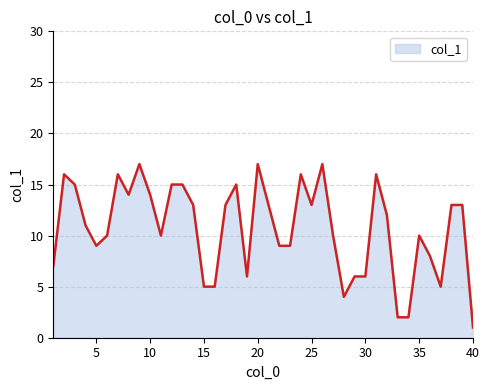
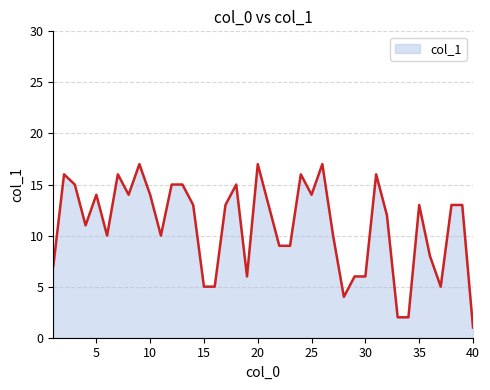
  {
-   "5": 9,
+   "5": 14,
    "10": 14,
    "15": 5,
    "20": 17,
-   "25": 13,
+   "25": 14,
    "30": 6,
-   "35": 10,
+   "35": 13,
    "40": 1
  }
